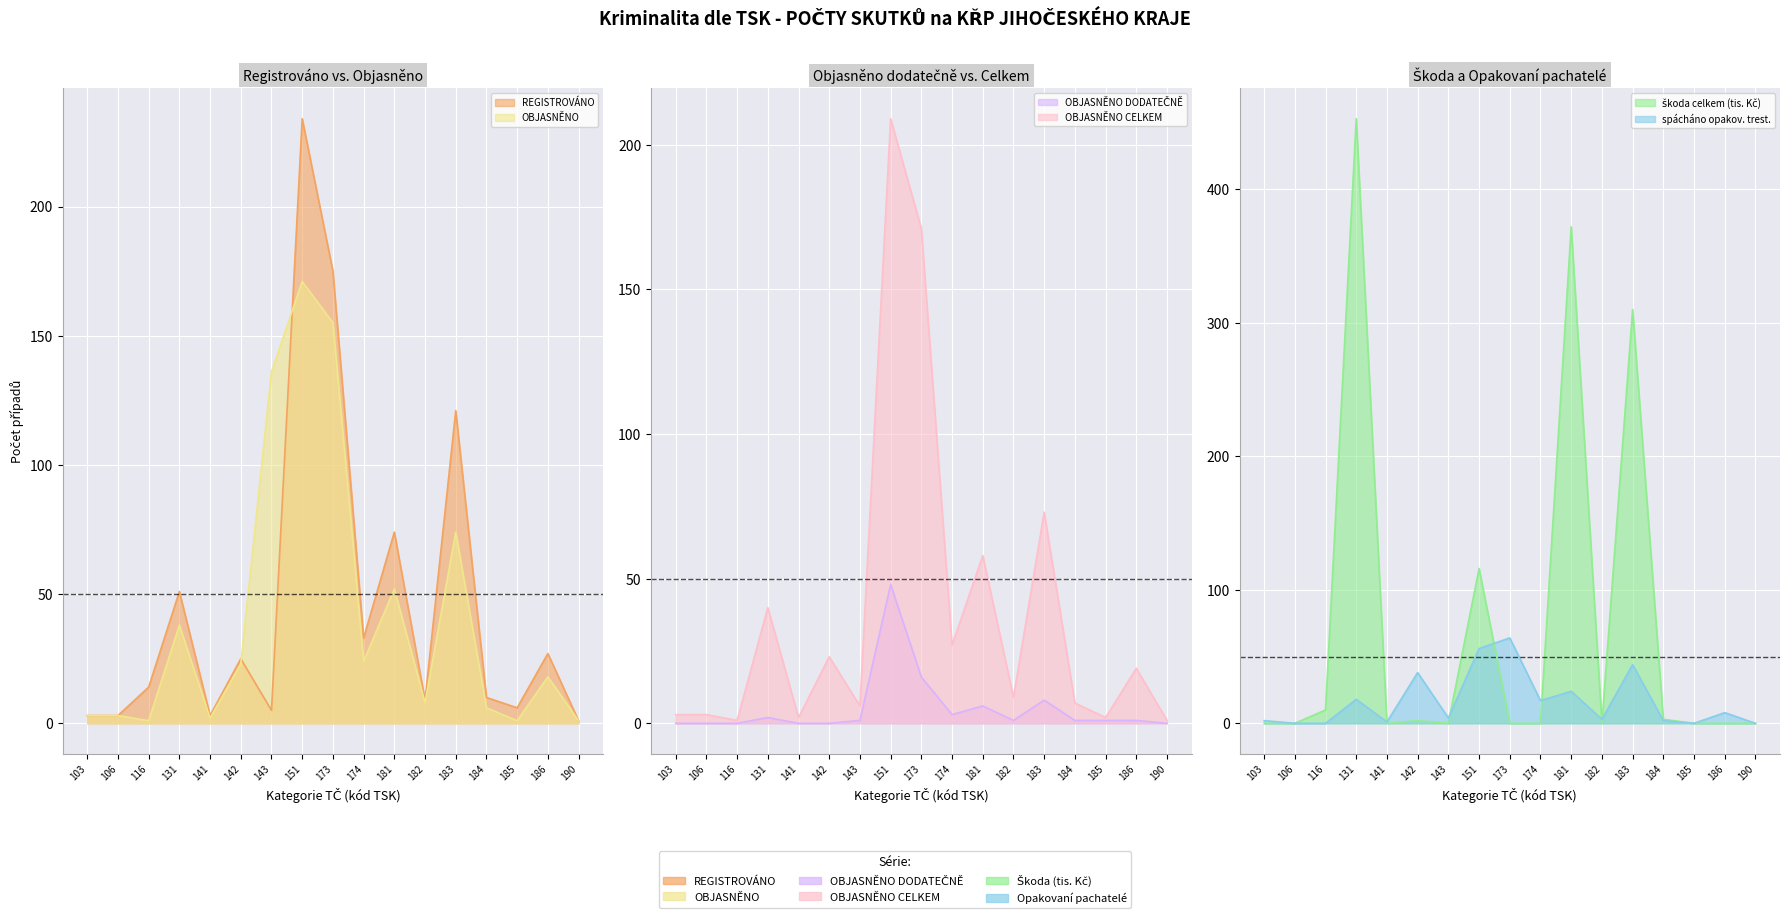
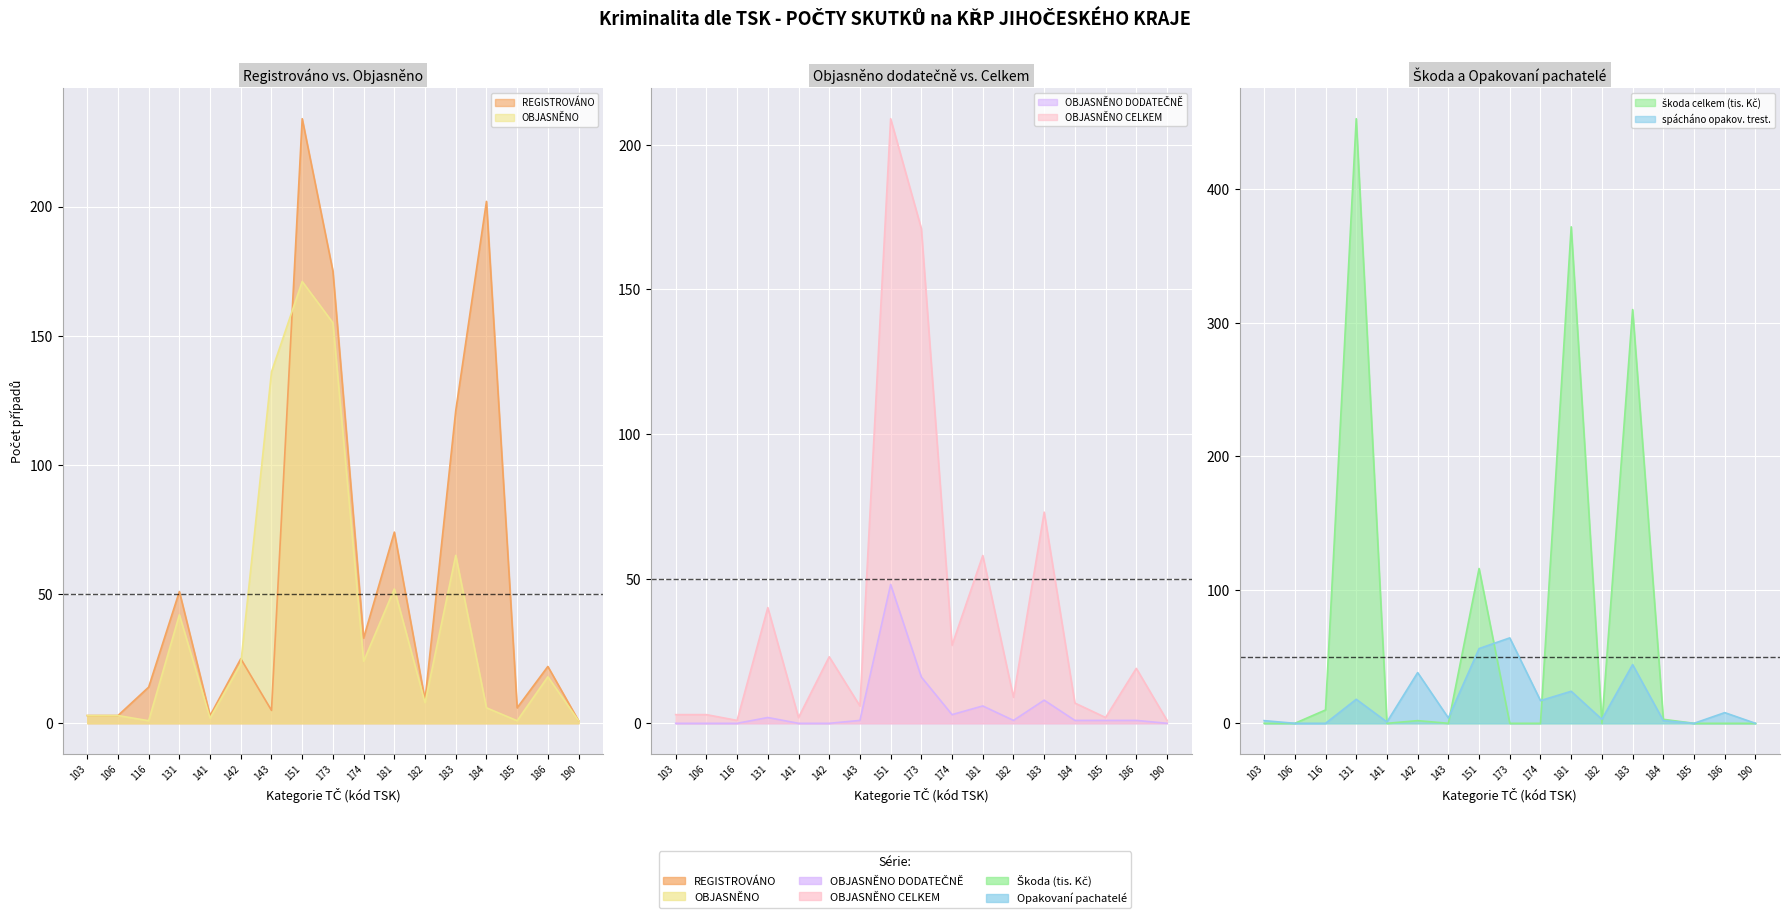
  {
    "Registrováno vs. Objasněno": {
      "REGISTROVÁNO": {
        "116": 14,
        "131": 51,
        "141": 3,
        "142": 25,
        "143": 5,
        "151": 234,
        "173": 175,
        "174": 33,
        "181": 74,
        "182": 9,
        "183": 121,
-       "184": 10,
+       "184": 202,
        "185": 6,
-       "186": 27
+       "186": 22
      },
      "OBJASNĚNO": {
        "116": 1,
-       "131": 38,
+       "131": 42,
        "141": 2,
        "142": 23,
        "143": 136,
        "151": 171,
        "173": 155,
        "174": 24,
        "181": 52,
        "182": 8,
-       "183": 74,
+       "183": 65,
        "184": 6,
        "185": 1,
        "186": 18
      }
    },
    "Škoda a Opakovaní pachatelé": {
      "škoda celkem (tis. Kč)": {
        "103": 0,
        "116": 10,
        "131": 453,
        "142": 2,
        "143": 0,
        "151": 116,
        "173": 0,
        "174": 0,
        "181": 372,
        "182": 0,
        "183": 310,
        "186": 0
      },
      "spácháno opakov. trest.": {
        "103": 2,
        "116": 0,
        "131": 18,
        "142": 38,
        "143": 4,
        "151": 56,
        "173": 64,
        "174": 17,
        "181": 24,
        "182": 3,
        "183": 44,
        "186": 8
      }
    }
  }
